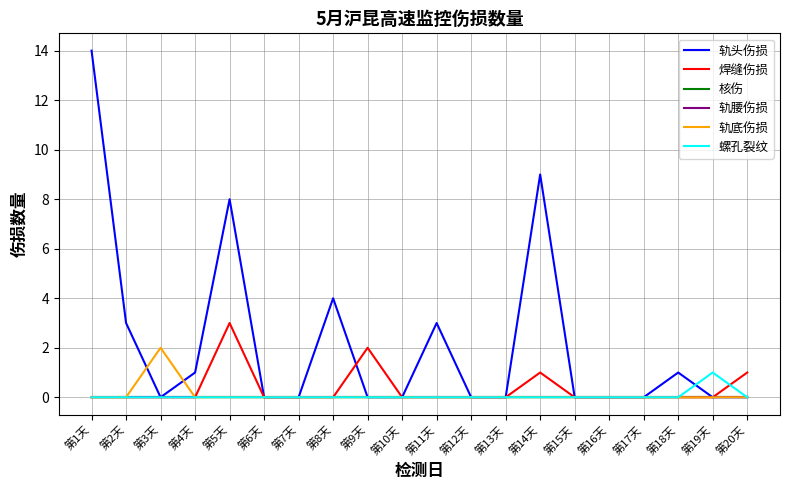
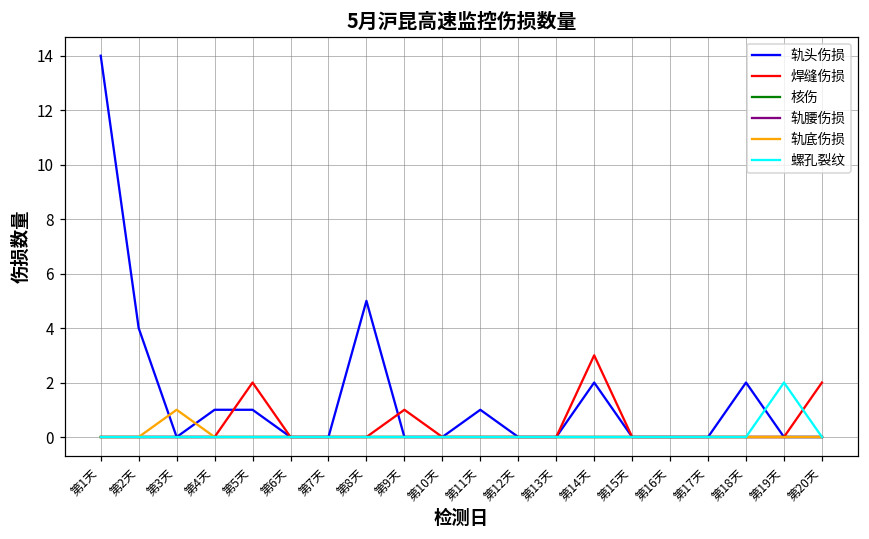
  {
    "轨头伤损": {
      "第1天": 14,
-     "第2天": 3,
+     "第2天": 4,
      "第4天": 1,
-     "第5天": 8,
-     "第8天": 4,
-     "第11天": 3,
-     "第14天": 9,
-     "第18天": 1
+     "第5天": 1,
+     "第8天": 5,
+     "第11天": 1,
+     "第14天": 2,
+     "第18天": 2
    },
    "焊缝伤损": {
-     "第5天": 3,
-     "第9天": 2,
-     "第14天": 1,
-     "第20天": 1
+     "第5天": 2,
+     "第9天": 1,
+     "第14天": 3,
+     "第20天": 2
    },
    "轨底伤损": {
-     "第3天": 2
+     "第3天": 1
    },
    "螺孔裂纹": {
-     "第19天": 1
+     "第19天": 2
    }
  }
